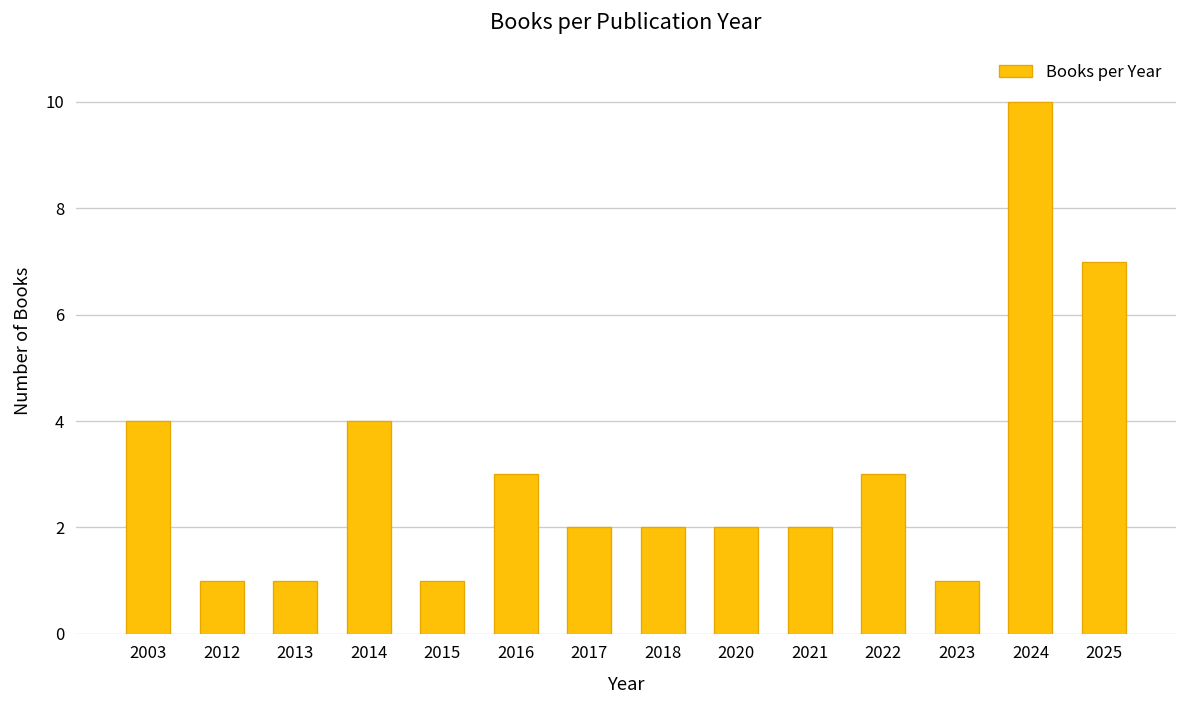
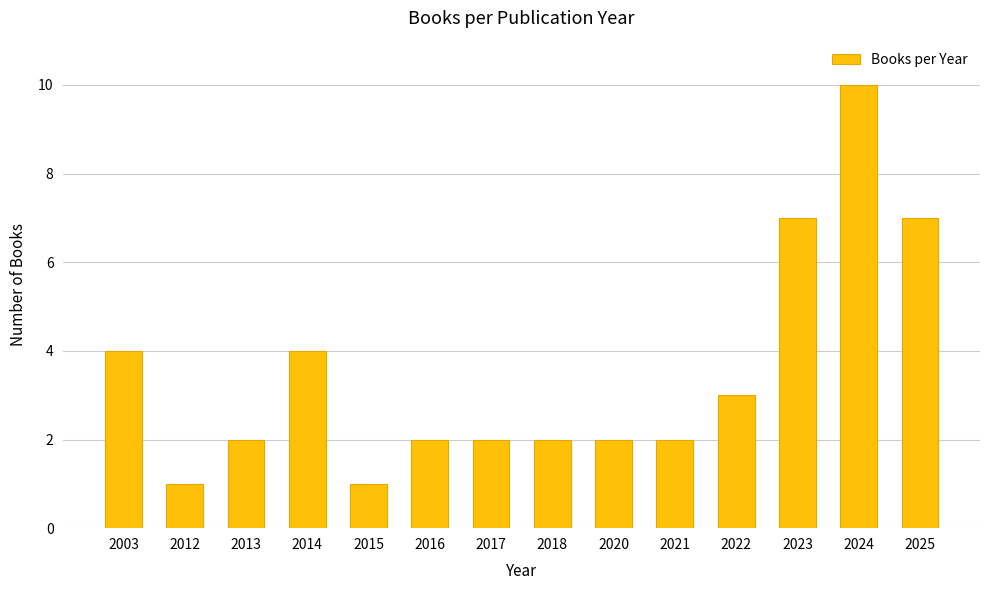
  {
    "2003": 4,
    "2012": 1,
-   "2013": 1,
+   "2013": 2,
    "2014": 4,
    "2015": 1,
-   "2016": 3,
+   "2016": 2,
    "2017": 2,
    "2018": 2,
    "2020": 2,
    "2021": 2,
    "2022": 3,
-   "2023": 1,
+   "2023": 7,
    "2024": 10,
    "2025": 7
  }
